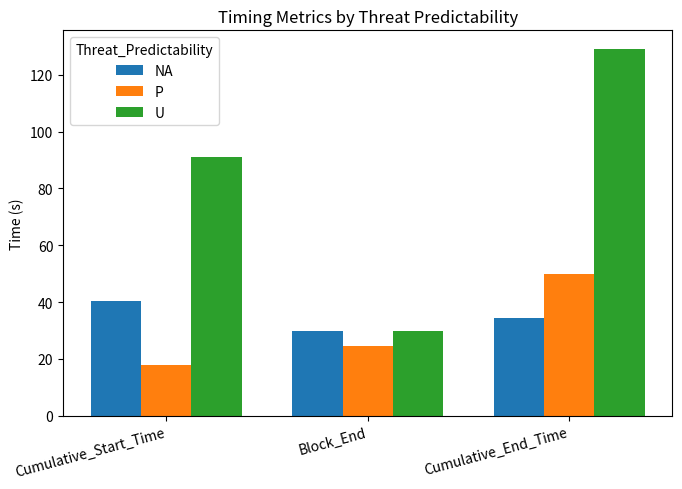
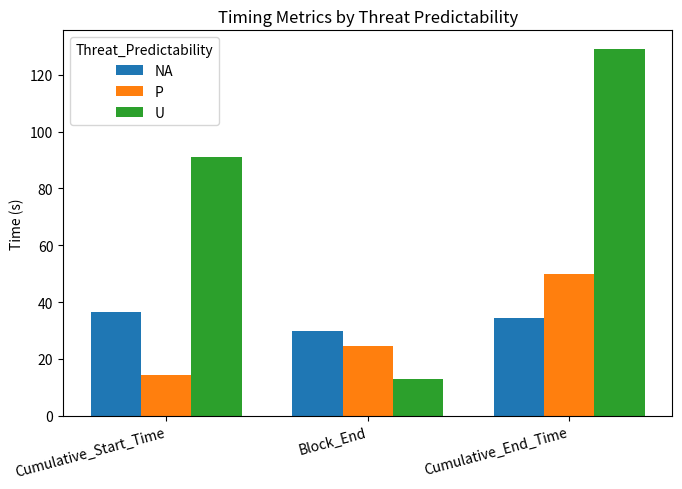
  {
    "NA": {
-     "Cumulative_Start_Time": 40,
+     "Cumulative_Start_Time": 36,
      "Block_End": 30,
      "Cumulative_End_Time": 34
    },
    "P": {
-     "Cumulative_Start_Time": 18,
+     "Cumulative_Start_Time": 15,
      "Block_End": 24,
      "Cumulative_End_Time": 50
    },
    "U": {
      "Cumulative_Start_Time": 91,
-     "Block_End": 30,
+     "Block_End": 13,
      "Cumulative_End_Time": 129
    }
  }
